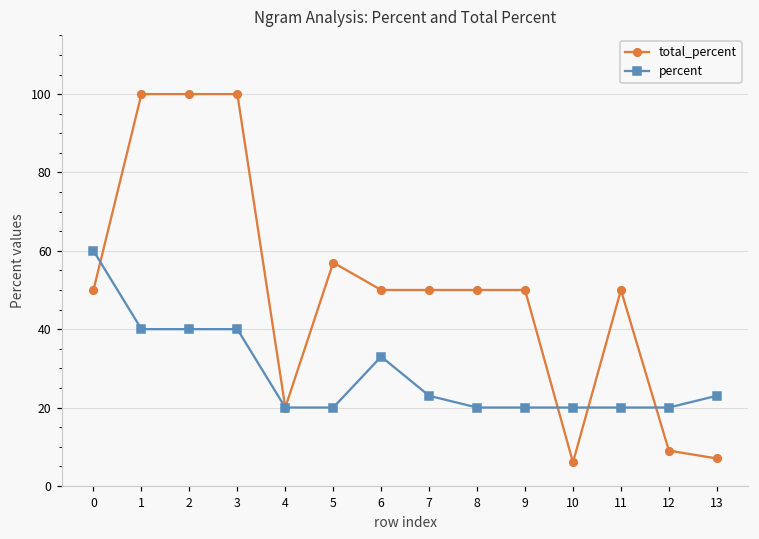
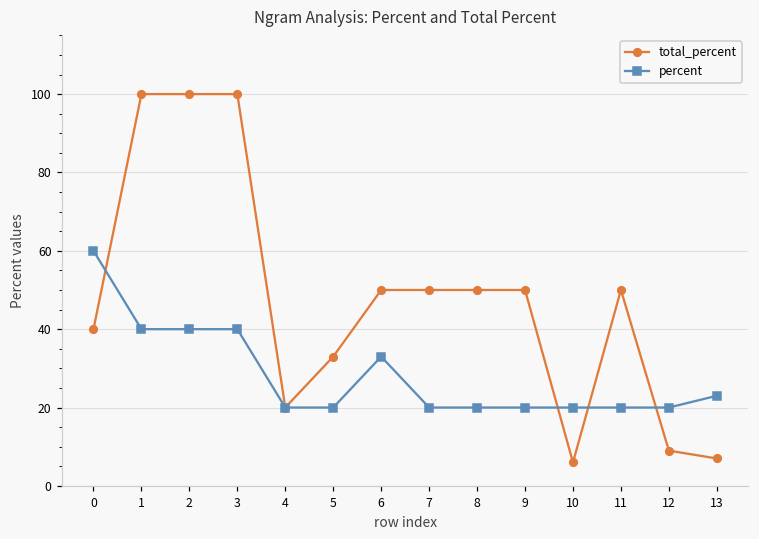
  {
    "total_percent": {
-     "0": 50,
+     "0": 40,
      "1": 100,
      "2": 100,
      "3": 100,
-     "5": 57,
+     "5": 33,
      "6": 50,
      "7": 50,
      "8": 50,
      "9": 50,
      "10": 6,
      "11": 50,
      "12": 9,
      "13": 7
    },
    "percent": {
      "0": 60,
      "1": 40,
      "2": 40,
      "3": 40,
      "5": 20,
      "6": 33,
-     "7": 23,
+     "7": 20,
      "8": 20,
      "9": 20,
      "10": 20,
      "11": 20,
      "12": 20,
      "13": 23
    }
  }
